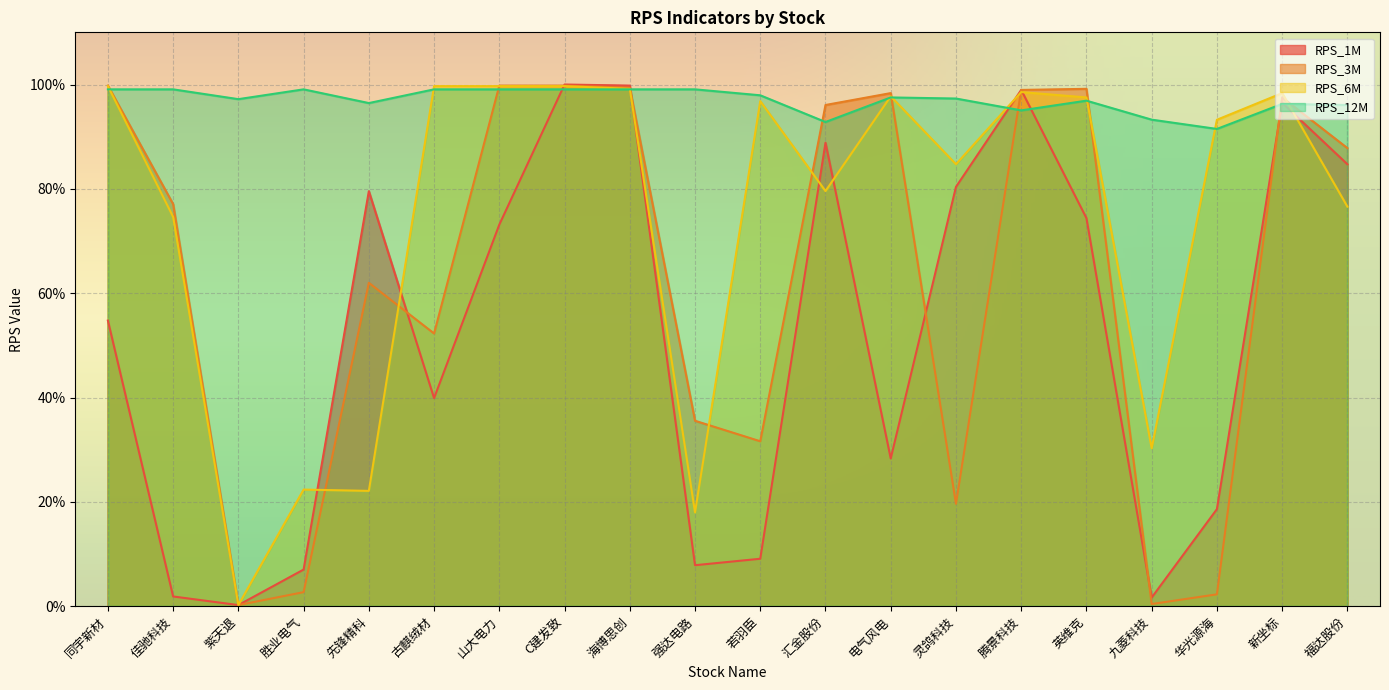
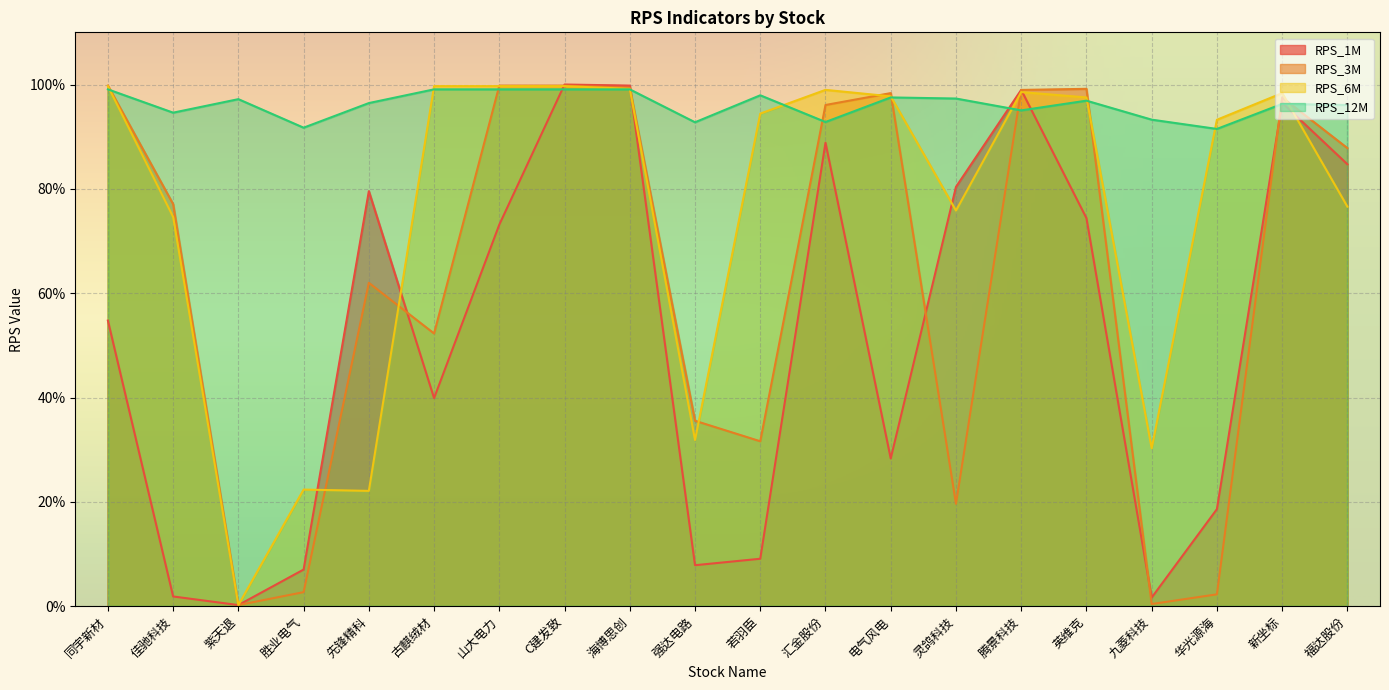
  {
    "RPS_6M": {
      "佳驰科技": "75%",
      "胜业电气": "22%",
      "先锋精科": "22%",
      "古麒绒材": "100%",
-     "强达电路": "18%",
-     "若羽臣": "97%",
-     "汇金股份": "80%",
-     "灵鸽科技": "85%",
+     "强达电路": "32%",
+     "若羽臣": "94%",
+     "汇金股份": "99%",
+     "灵鸽科技": "76%",
      "英维克": "98%",
      "九菱科技": "30%",
      "华光源海": "93%",
      "福达股份": "77%"
    },
    "RPS_12M": {
      "同宇新材": "99%",
-     "佳驰科技": "99%",
+     "佳驰科技": "95%",
      "紫天退": "97%",
-     "胜业电气": "99%",
+     "胜业电气": "92%",
      "先锋精科": "96%",
      "古麒绒材": "99%",
      "山大电力": "99%",
      "C建发致": "99%",
-     "强达电路": "99%",
+     "强达电路": "93%",
      "若羽臣": "98%",
      "汇金股份": "93%",
      "灵鸽科技": "97%",
      "腾景科技": "95%",
      "英维克": "97%",
      "九菱科技": "93%",
      "华光源海": "91%"
    }
  }
